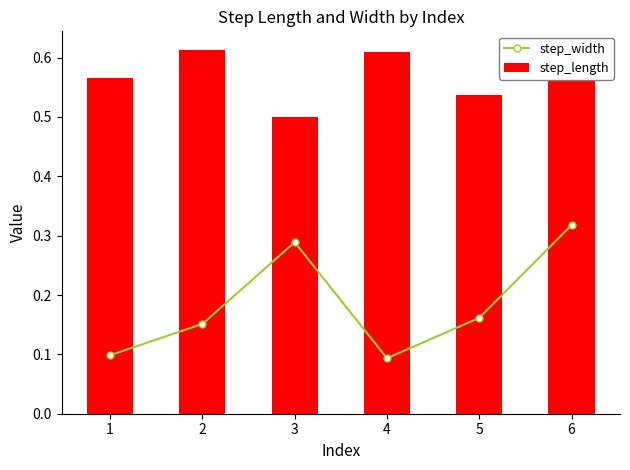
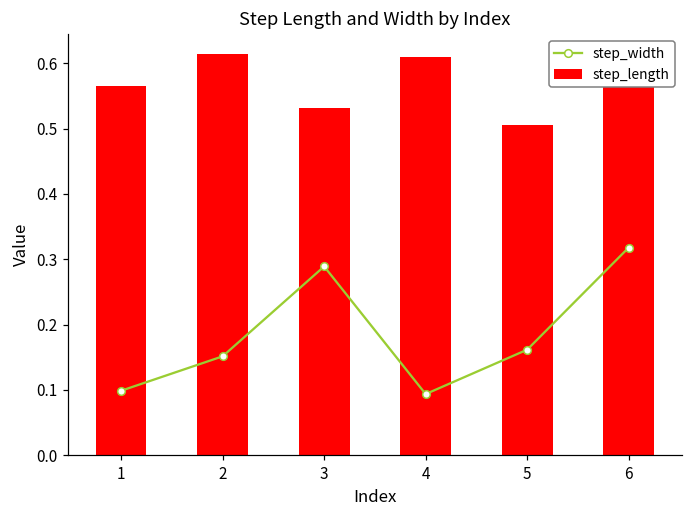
  {
    "step_width": {
      "1": 0.10,
      "2": 0.15,
      "3": 0.29,
      "4": 0.09,
      "5": 0.16,
      "6": 0.32
    },
    "step_length": {
      "1": 0.57,
      "2": 0.61,
-     "3": 0.50,
+     "3": 0.53,
      "4": 0.61,
-     "5": 0.54
+     "5": 0.51
    }
  }
